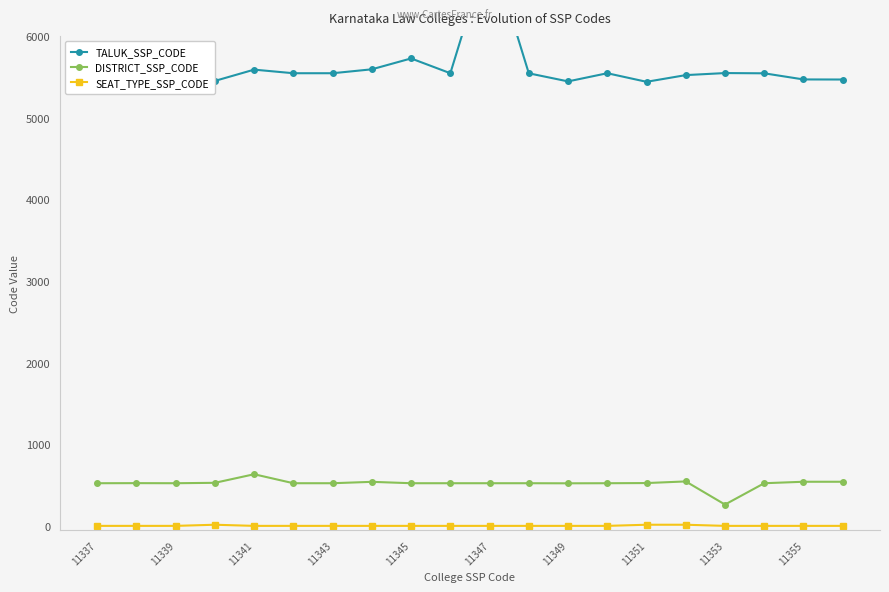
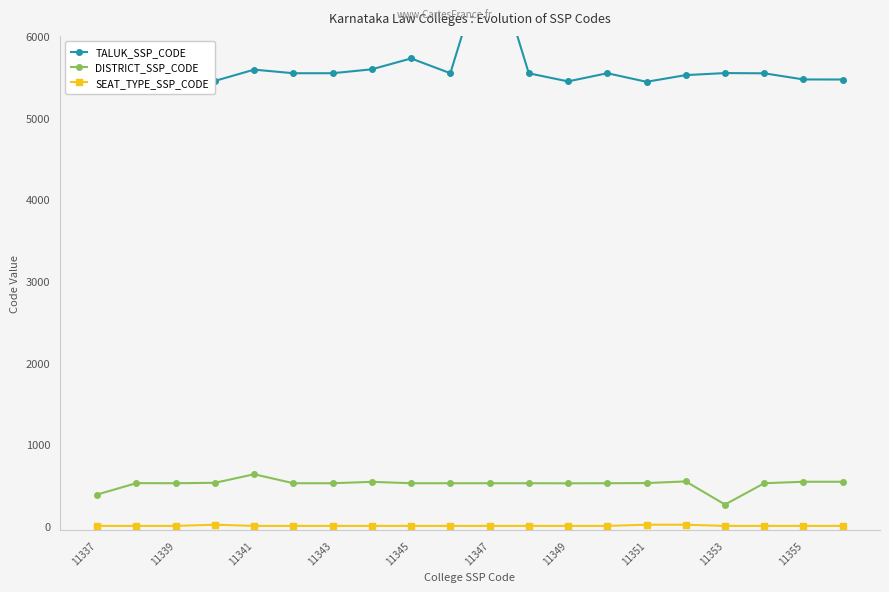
  {
    "TALUK_SSP_CODE": {
      "11341": 5600,
      "11343": 5500,
      "11345": 5700,
      "11349": 5400,
      "11351": 5400,
      "11353": 5500,
      "11355": 5500
    },
    "DISTRICT_SSP_CODE": {
-     "11337": 500,
+     "11337": 400,
      "11339": 500,
      "11341": 600,
      "11343": 500,
      "11345": 500,
      "11347": 500,
      "11349": 500,
      "11351": 500,
      "11353": 300,
      "11355": 500
    },
    "SEAT_TYPE_SSP_CODE": {
      "11337": 0,
      "11339": 0,
      "11341": 0,
      "11343": 0,
      "11345": 0,
      "11347": 0,
      "11349": 0,
      "11351": 0,
      "11353": 0,
      "11355": 0
    }
  }
